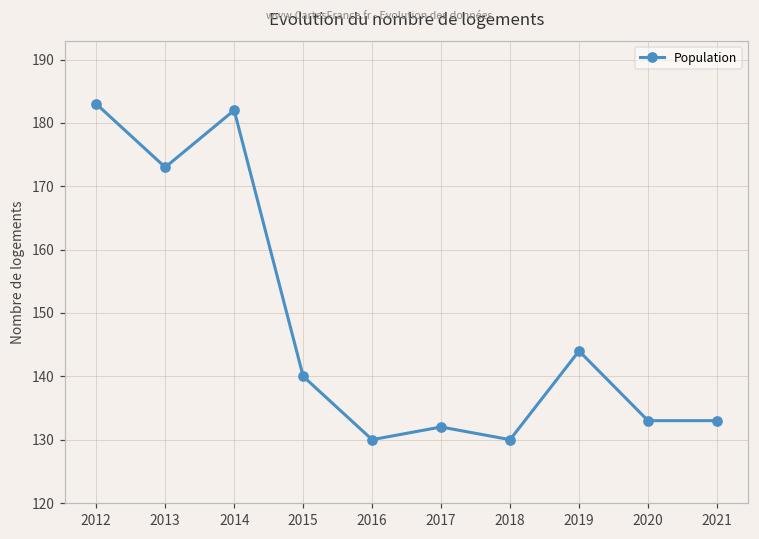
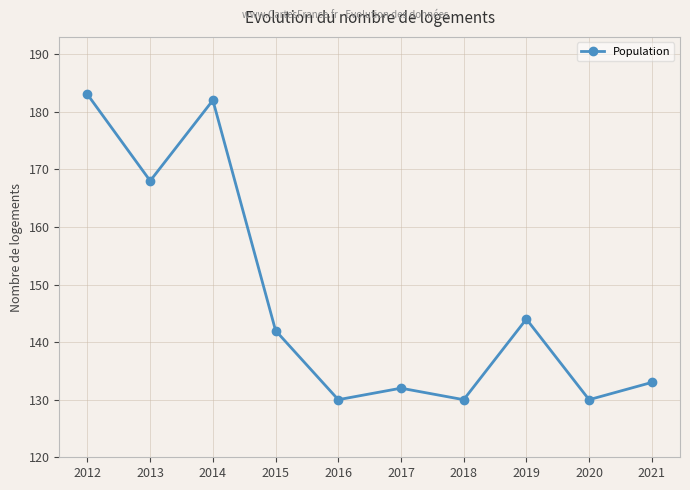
  {
    "2012": 183,
-   "2013": 173,
+   "2013": 168,
    "2014": 182,
-   "2015": 140,
+   "2015": 142,
    "2016": 130,
    "2017": 132,
    "2018": 130,
    "2019": 144,
-   "2020": 133,
+   "2020": 130,
    "2021": 133
  }
